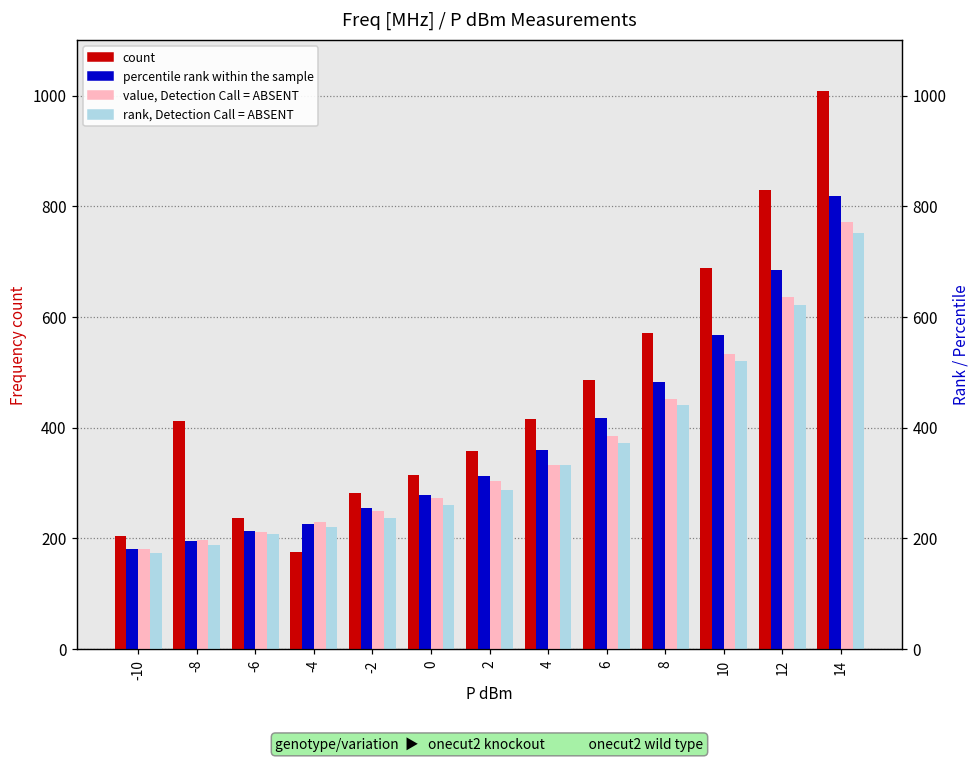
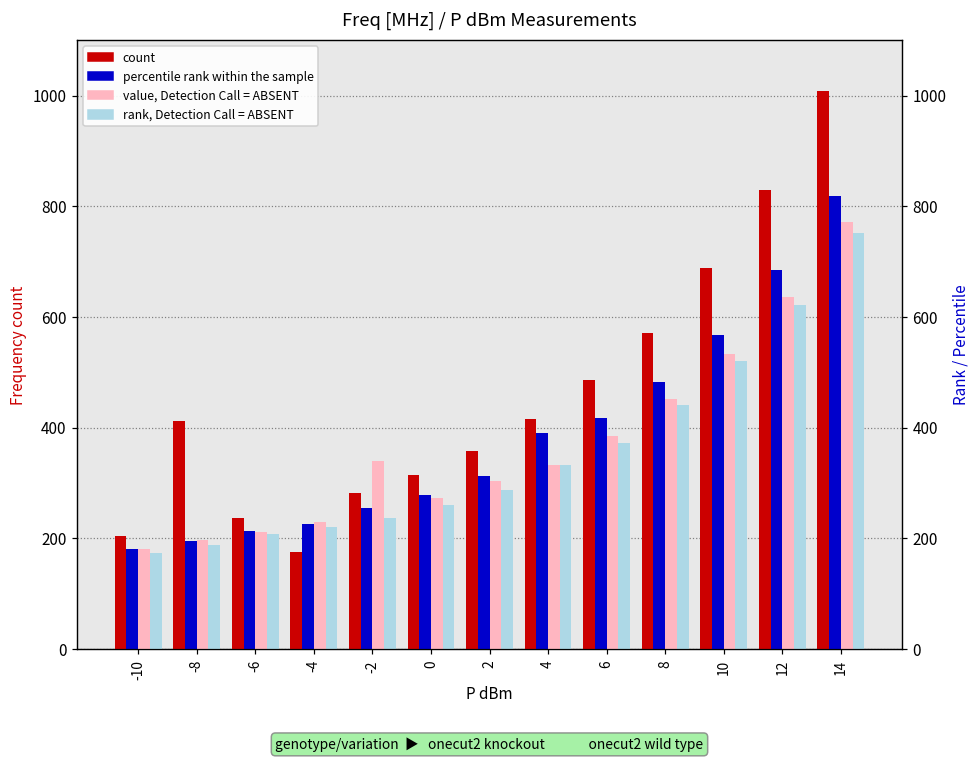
  {
    "count": {
      "-10": 200,
      "-8": 410,
      "-6": 240,
      "-4": 180,
      "-2": 280,
      "0": 320,
      "2": 360,
      "4": 420,
      "6": 490,
      "8": 570,
      "10": 690,
      "12": 830,
      "14": 1010
    },
    "percentile rank within the sample": {
      "-10": 180,
      "-8": 200,
      "-6": 210,
      "-4": 230,
      "-2": 250,
      "0": 280,
      "2": 310,
-     "4": 360,
+     "4": 390,
      "6": 420,
      "8": 480,
      "10": 570,
      "12": 680,
      "14": 820
    },
    "value, Detection Call = ABSENT": {
      "-10": 180,
      "-8": 200,
      "-6": 210,
      "-4": 230,
-     "-2": 250,
+     "-2": 340,
      "0": 270,
      "2": 300,
      "4": 330,
      "6": 390,
      "8": 450,
      "10": 530,
      "12": 640,
      "14": 770
    },
    "rank, Detection Call = ABSENT": {
      "-10": 170,
      "-8": 190,
      "-6": 210,
      "-4": 220,
      "-2": 240,
      "0": 260,
      "2": 290,
      "4": 330,
      "6": 370,
      "8": 440,
      "10": 520,
      "12": 620,
      "14": 750
    }
  }
